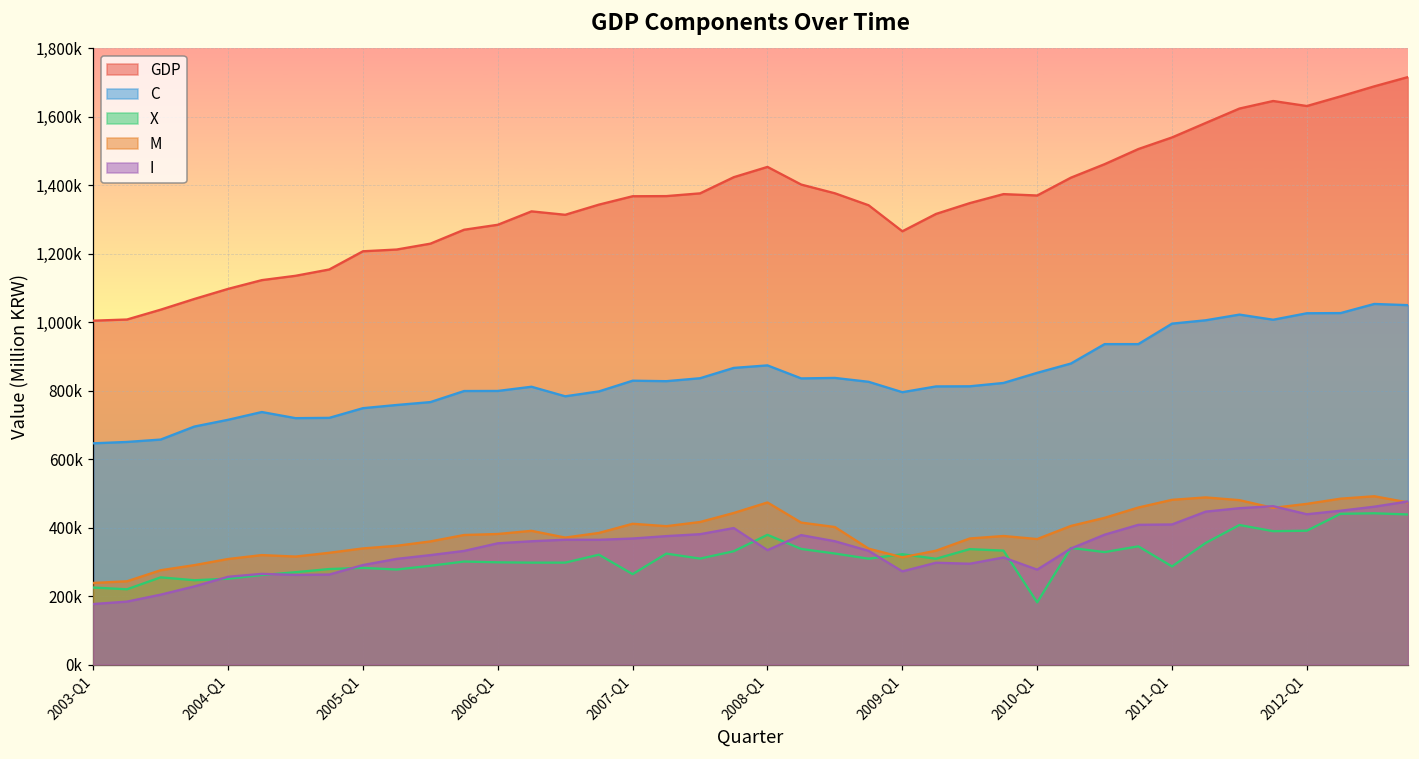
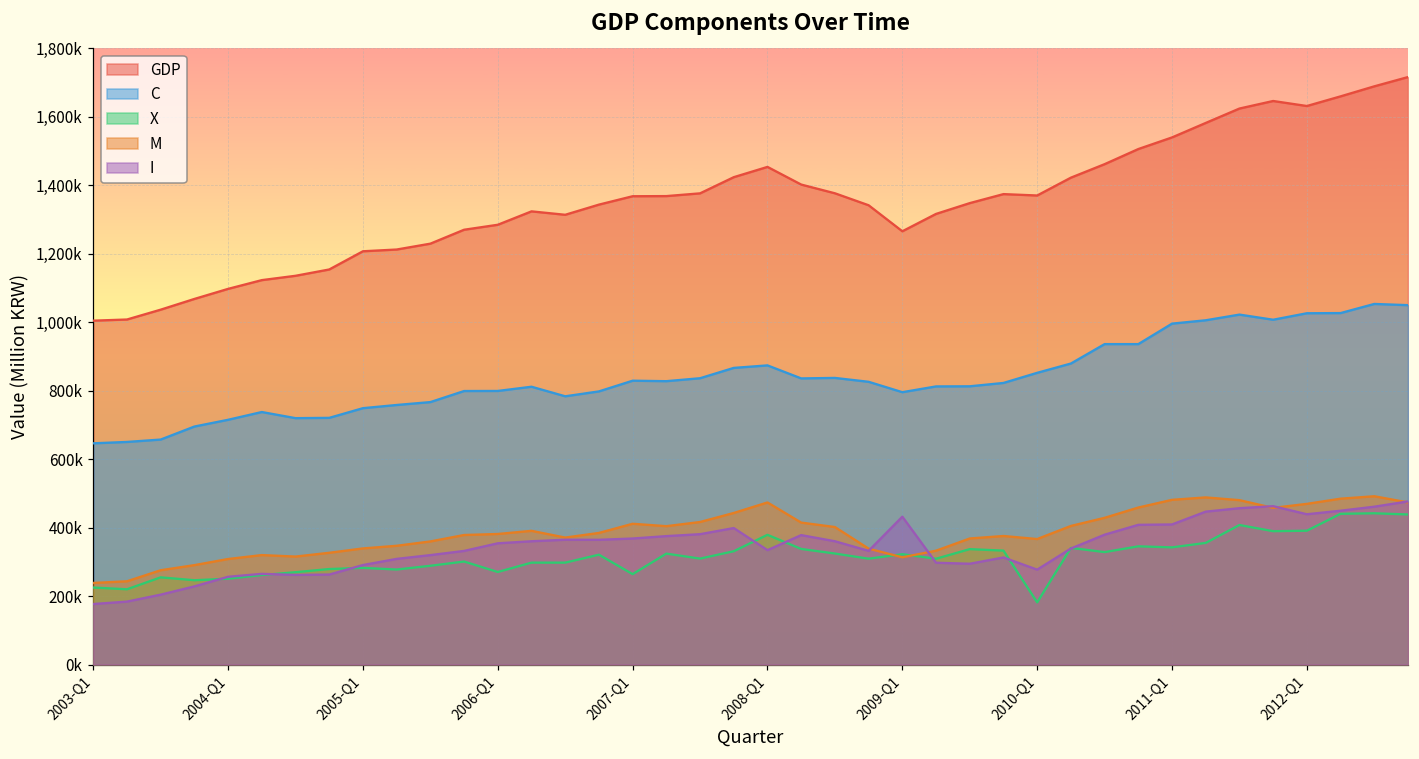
  {
    "C": {
      "2003-Q1": "650,000",
      "2004-Q1": "710,000",
      "2005-Q1": "750,000",
      "2006-Q1": "800,000",
      "2007-Q1": "830,000",
      "2008-Q1": "870,000",
      "2009-Q1": "800,000",
      "2010-Q1": "850,000",
      "2011-Q1": "1,000,000",
      "2012-Q1": "1,030,000"
    },
    "X": {
      "2003-Q1": "220,000",
      "2005-Q1": "280,000",
-     "2006-Q1": "300,000",
+     "2006-Q1": "270,000",
      "2007-Q1": "260,000",
      "2008-Q1": "380,000",
      "2009-Q1": "320,000",
      "2010-Q1": "180,000",
-     "2011-Q1": "290,000",
+     "2011-Q1": "340,000",
      "2012-Q1": "390,000"
    },
    "I": {
      "2003-Q1": "180,000",
      "2005-Q1": "290,000",
      "2006-Q1": "350,000",
      "2007-Q1": "370,000",
      "2008-Q1": "330,000",
-     "2009-Q1": "270,000",
+     "2009-Q1": "430,000",
      "2010-Q1": "280,000",
      "2011-Q1": "410,000",
      "2012-Q1": "440,000"
    }
  }
